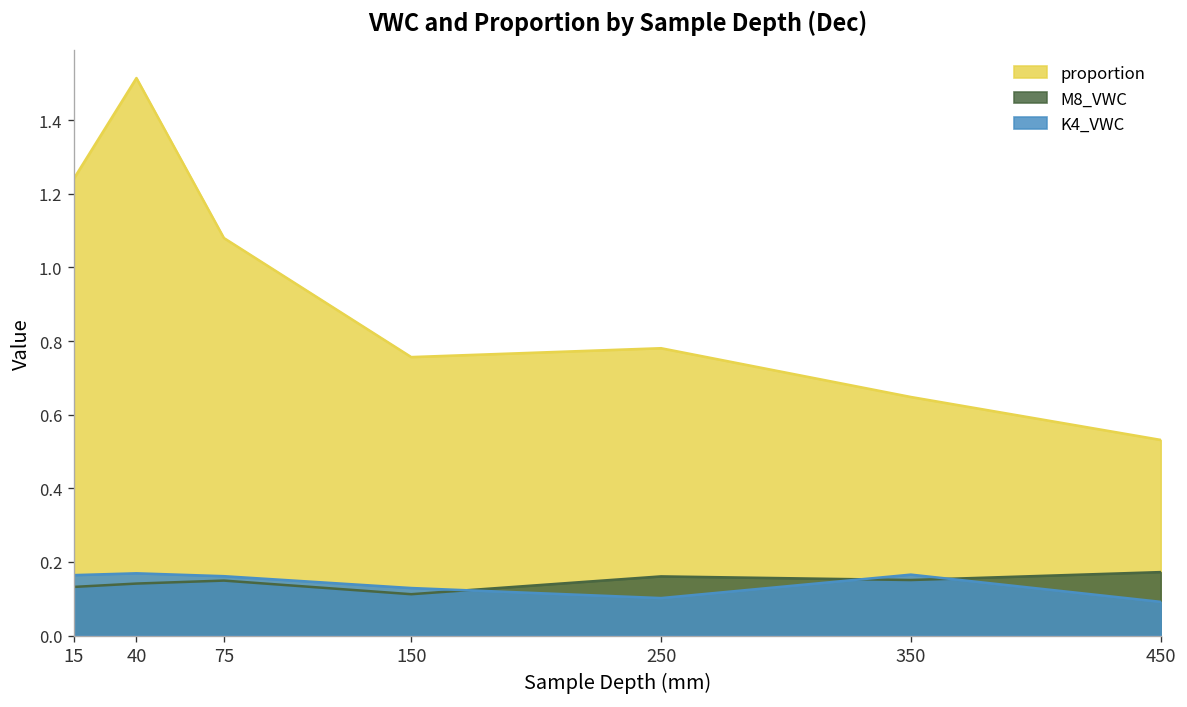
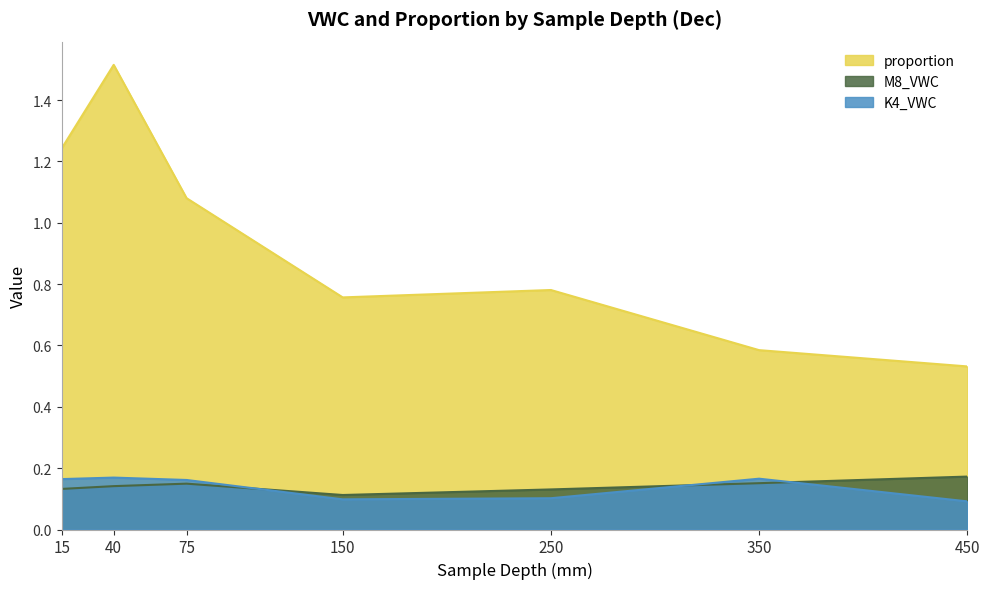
  {
    "proportion": {
      "15": 1.24,
      "40": 1.51,
      "75": 1.08,
      "150": 0.76,
      "250": 0.78,
-     "350": 0.65,
+     "350": 0.58,
      "450": 0.53
    },
    "M8_VWC": {
      "15": 0.13,
      "40": 0.14,
      "75": 0.15,
      "150": 0.11,
-     "250": 0.16,
+     "250": 0.13,
      "350": 0.15,
      "450": 0.17
    },
    "K4_VWC": {
      "15": 0.16,
      "40": 0.17,
      "75": 0.16,
-     "150": 0.13,
+     "150": 0.10,
      "250": 0.10,
      "350": 0.17,
      "450": 0.09
    }
  }
